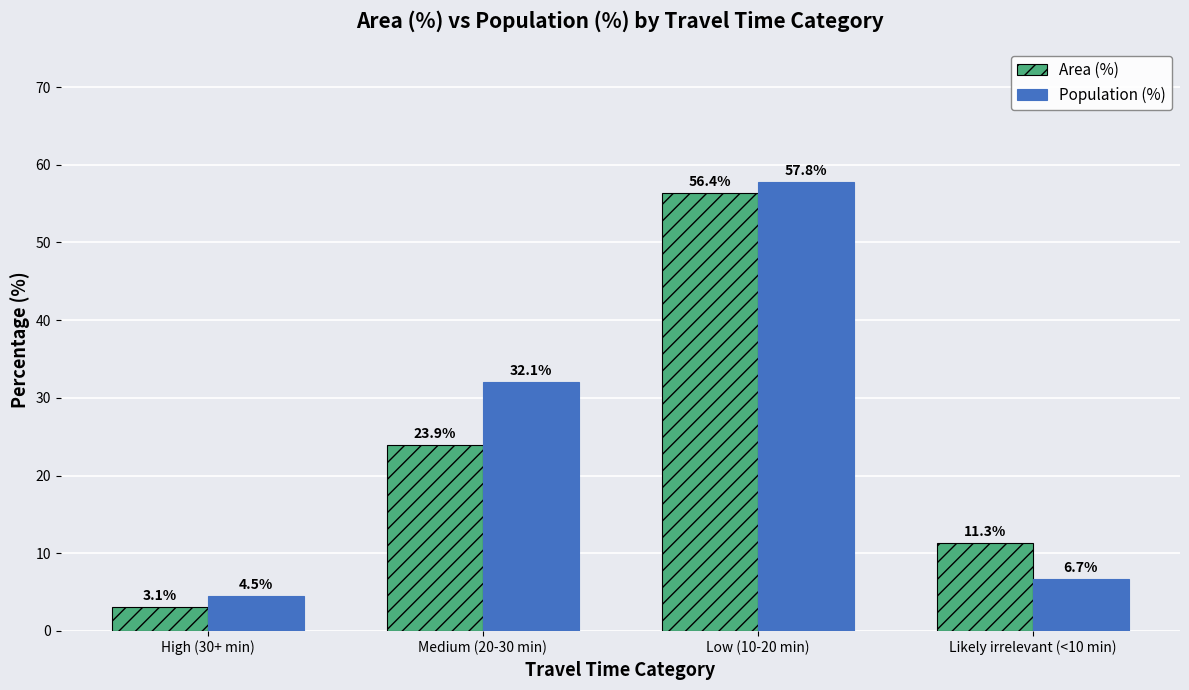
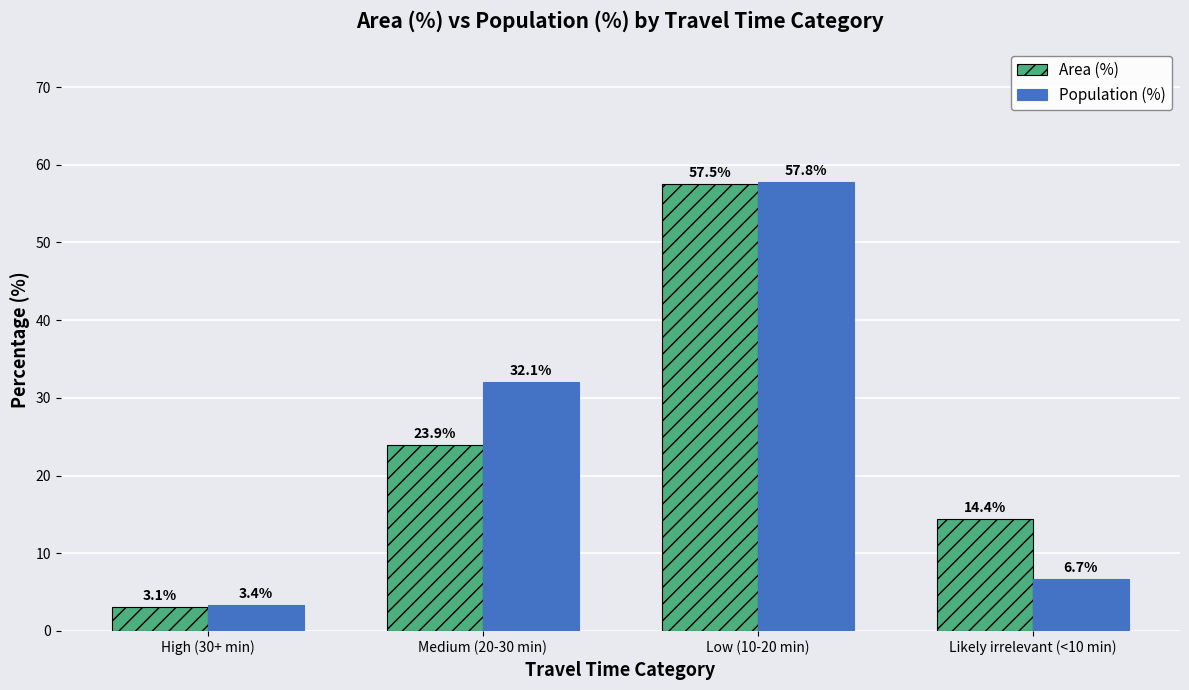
  {
    "Area (%)": {
      "High (30+ min)": "3.1%",
      "Medium (20-30 min)": "23.9%",
-     "Low (10-20 min)": "56.4%",
-     "Likely irrelevant (<10 min)": "11.3%"
+     "Low (10-20 min)": "57.5%",
+     "Likely irrelevant (<10 min)": "14.4%"
    },
    "Population (%)": {
-     "High (30+ min)": "4.5%",
+     "High (30+ min)": "3.4%",
      "Medium (20-30 min)": "32.1%",
      "Low (10-20 min)": "57.8%",
      "Likely irrelevant (<10 min)": "6.7%"
    }
  }
